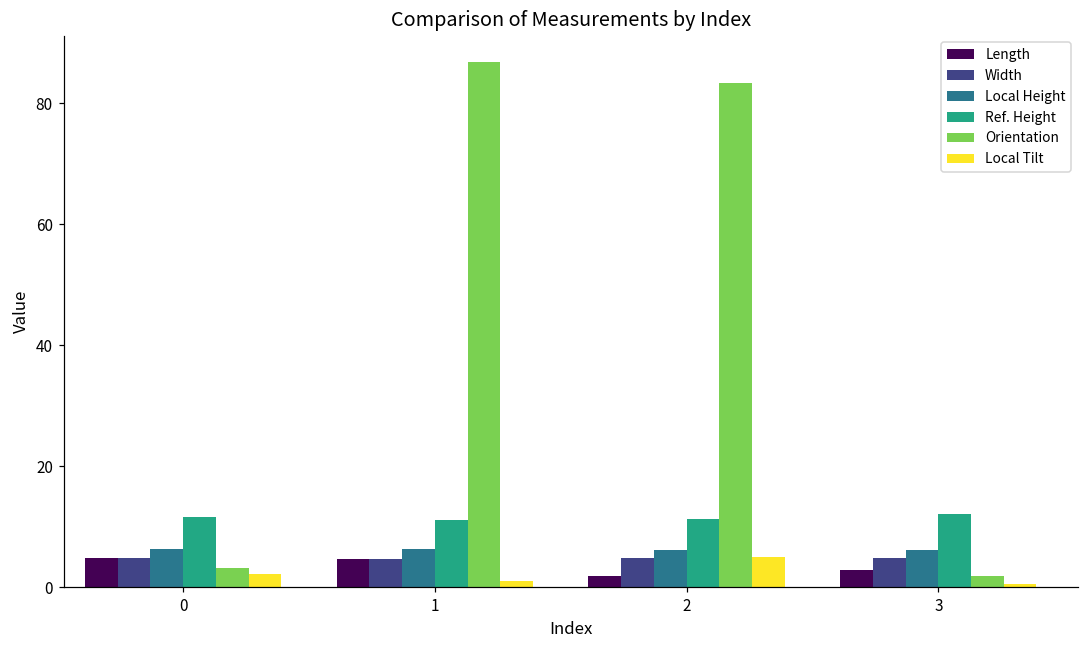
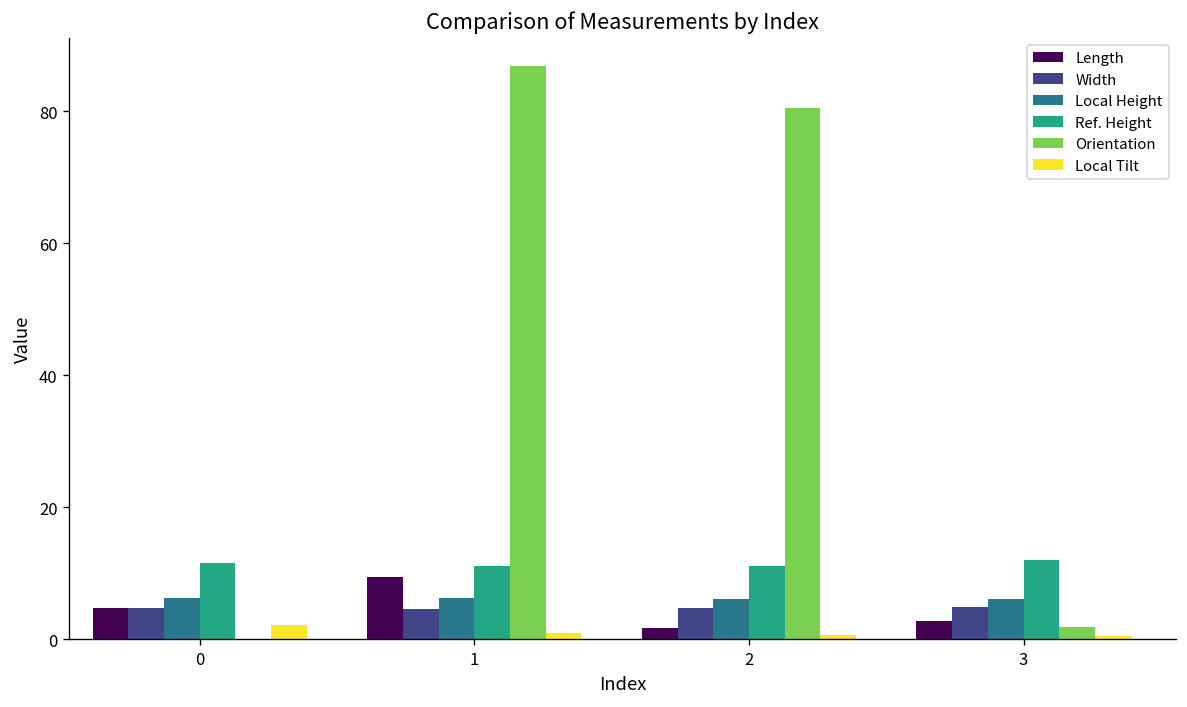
  {
    "Length": {
      "0": 5,
-     "1": 5,
+     "1": 9,
      "2": 2,
      "3": 3
    },
    "Orientation": {
-     "0": 3,
+     "0": 0,
      "1": 87,
-     "2": 83,
+     "2": 81,
      "3": 2
    },
    "Local Tilt": {
      "0": 2,
      "1": 1,
-     "2": 5,
+     "2": 1,
      "3": 0
    }
  }
